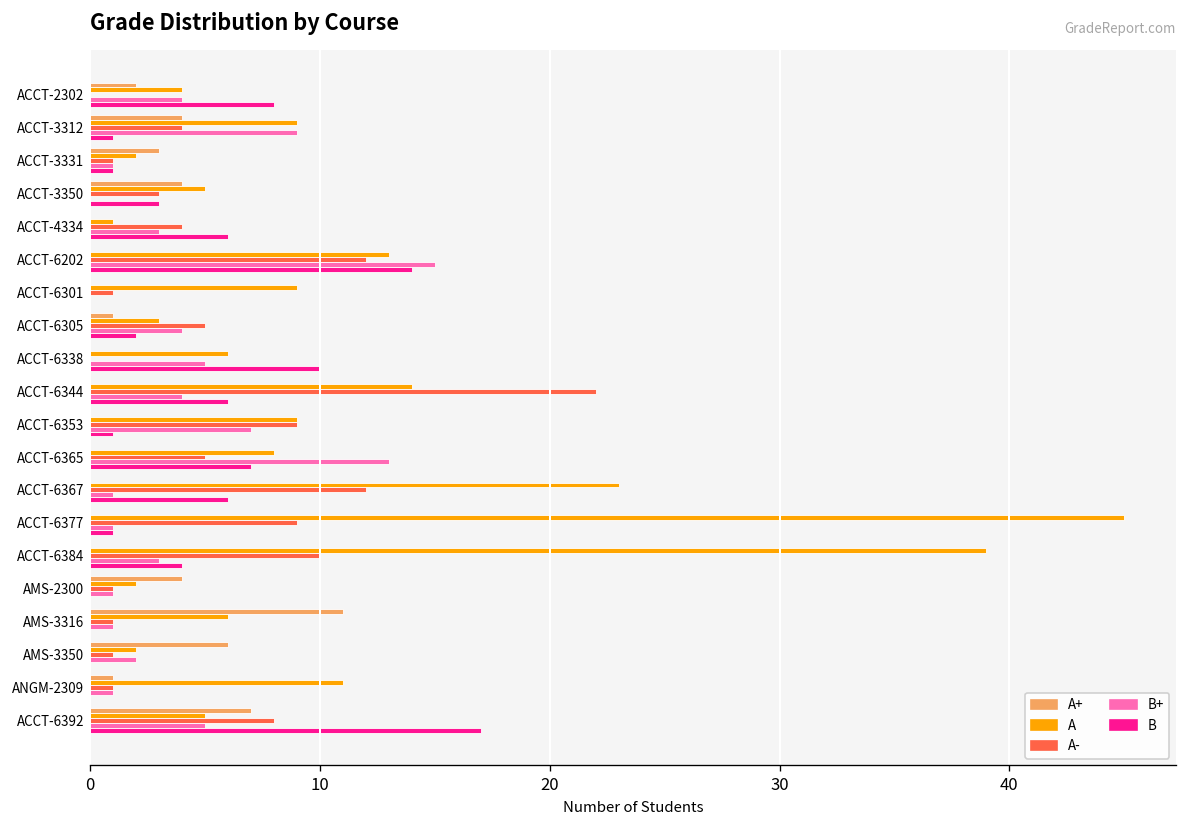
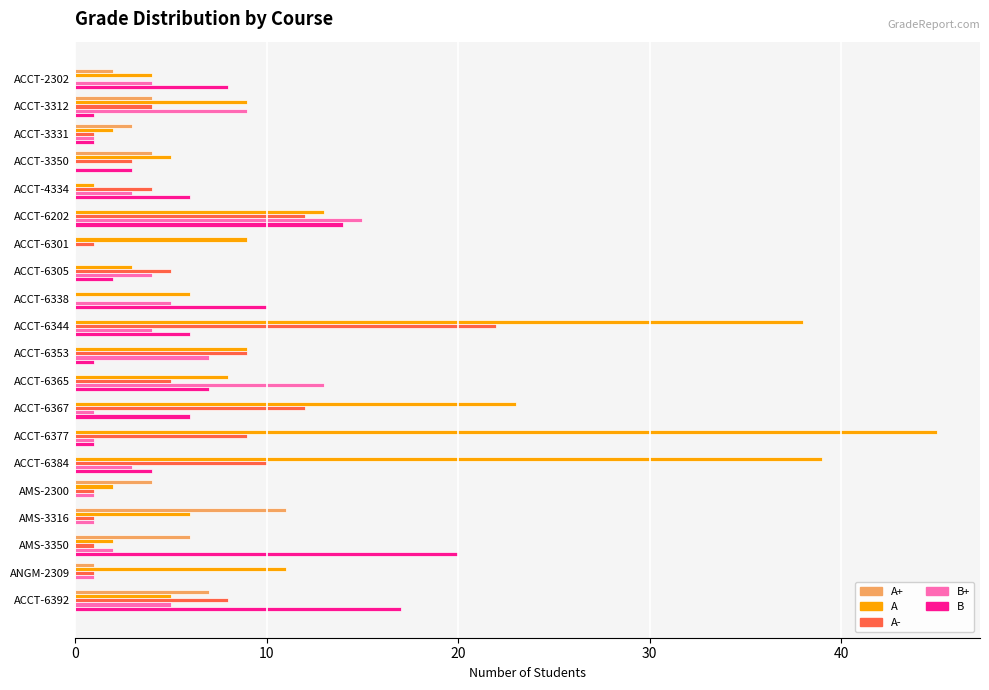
  {
    "A+": {
      "ACCT-2302": 2,
      "ACCT-3312": 4,
      "ACCT-3331": 3,
      "ACCT-3350": 4,
      "ACCT-4334": 0,
      "ACCT-6202": 0,
      "ACCT-6301": 0,
-     "ACCT-6305": 1,
+     "ACCT-6305": 0,
      "ACCT-6338": 0,
      "ACCT-6344": 0,
      "ACCT-6353": 0,
      "ACCT-6365": 0,
      "ACCT-6367": 0,
      "ACCT-6377": 0,
      "ACCT-6384": 0,
      "AMS-2300": 4,
      "AMS-3316": 11,
      "AMS-3350": 6,
      "ANGM-2309": 1,
      "ACCT-6392": 7
    },
    "A": {
      "ACCT-2302": 4,
      "ACCT-3312": 9,
      "ACCT-3331": 2,
      "ACCT-3350": 5,
      "ACCT-4334": 1,
      "ACCT-6202": 13,
      "ACCT-6301": 9,
      "ACCT-6305": 3,
      "ACCT-6338": 6,
-     "ACCT-6344": 14,
+     "ACCT-6344": 38,
      "ACCT-6353": 9,
      "ACCT-6365": 8,
      "ACCT-6367": 23,
      "ACCT-6377": 45,
      "ACCT-6384": 39,
      "AMS-2300": 2,
      "AMS-3316": 6,
      "AMS-3350": 2,
      "ANGM-2309": 11,
      "ACCT-6392": 5
    },
    "A-": {
      "ACCT-2302": 0,
      "ACCT-3312": 4,
      "ACCT-3331": 1,
      "ACCT-3350": 3,
      "ACCT-4334": 4,
      "ACCT-6202": 12,
      "ACCT-6301": 1,
      "ACCT-6305": 5,
      "ACCT-6338": 0,
      "ACCT-6344": 22,
      "ACCT-6353": 9,
      "ACCT-6365": 5,
      "ACCT-6367": 12,
      "ACCT-6377": 9,
      "ACCT-6384": 10,
      "AMS-2300": 1,
      "AMS-3316": 1,
      "AMS-3350": 1,
      "ANGM-2309": 1,
      "ACCT-6392": 8
    },
    "B+": {
      "ACCT-2302": 4,
      "ACCT-3312": 9,
      "ACCT-3331": 1,
      "ACCT-3350": 0,
      "ACCT-4334": 3,
      "ACCT-6202": 15,
      "ACCT-6301": 0,
      "ACCT-6305": 4,
      "ACCT-6338": 5,
      "ACCT-6344": 4,
      "ACCT-6353": 7,
      "ACCT-6365": 13,
      "ACCT-6367": 1,
      "ACCT-6377": 1,
      "ACCT-6384": 3,
      "AMS-2300": 1,
      "AMS-3316": 1,
      "AMS-3350": 2,
      "ANGM-2309": 1,
      "ACCT-6392": 5
    },
    "B": {
      "ACCT-2302": 8,
      "ACCT-3312": 1,
      "ACCT-3331": 1,
      "ACCT-3350": 3,
      "ACCT-4334": 6,
      "ACCT-6202": 14,
      "ACCT-6301": 0,
      "ACCT-6305": 2,
      "ACCT-6338": 10,
      "ACCT-6344": 6,
      "ACCT-6353": 1,
      "ACCT-6365": 7,
      "ACCT-6367": 6,
      "ACCT-6377": 1,
      "ACCT-6384": 4,
      "AMS-2300": 0,
      "AMS-3316": 0,
-     "AMS-3350": 0,
+     "AMS-3350": 20,
      "ANGM-2309": 0,
      "ACCT-6392": 17
    }
  }
